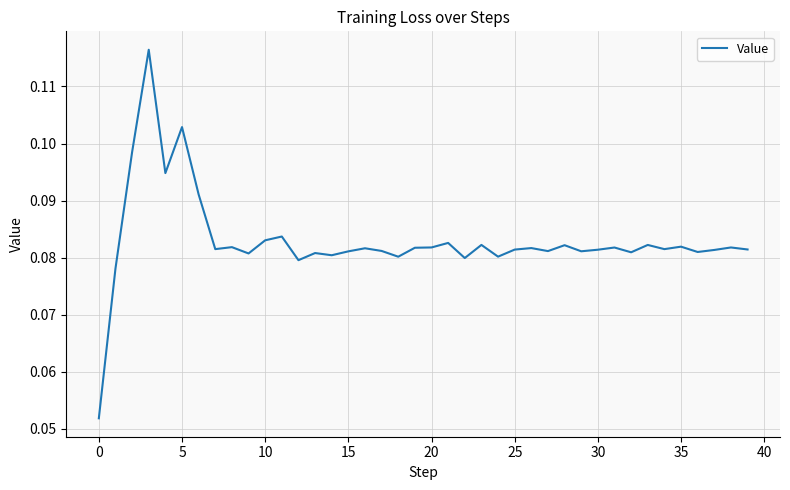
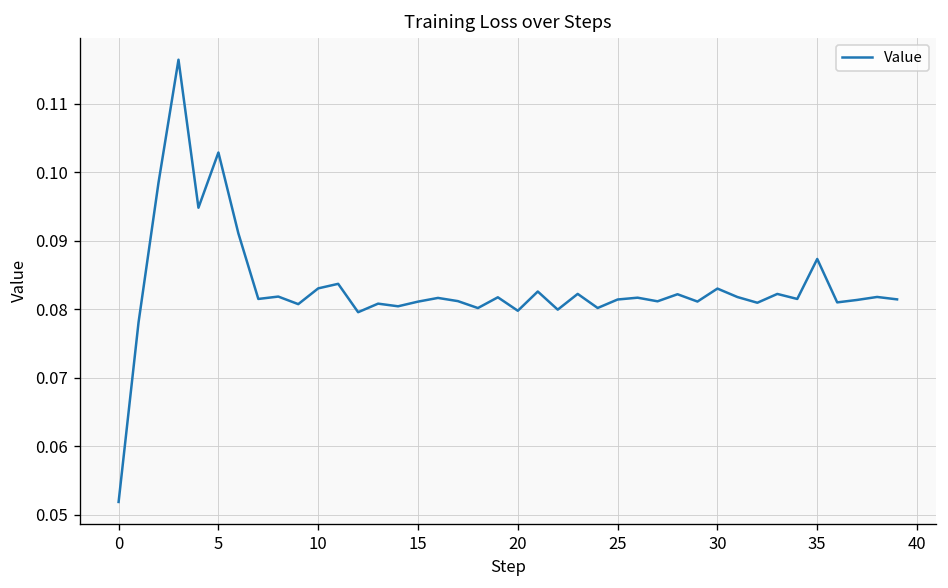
  {
    "0": 0.052,
    "5": 0.103,
    "10": 0.083,
    "15": 0.081,
-   "20": 0.082,
+   "20": 0.080,
    "25": 0.081,
-   "30": 0.081,
-   "35": 0.082
+   "30": 0.083,
+   "35": 0.087
  }
